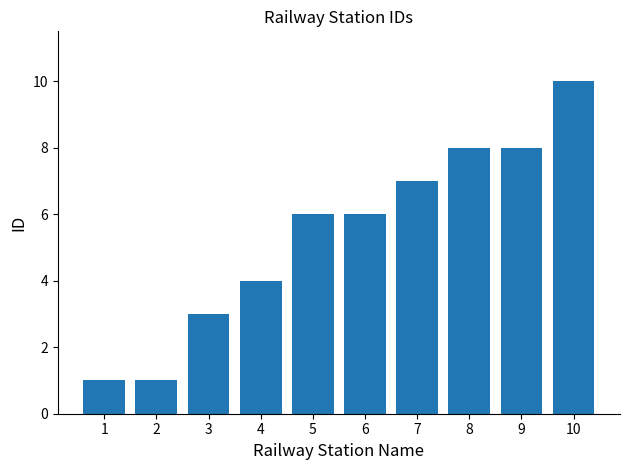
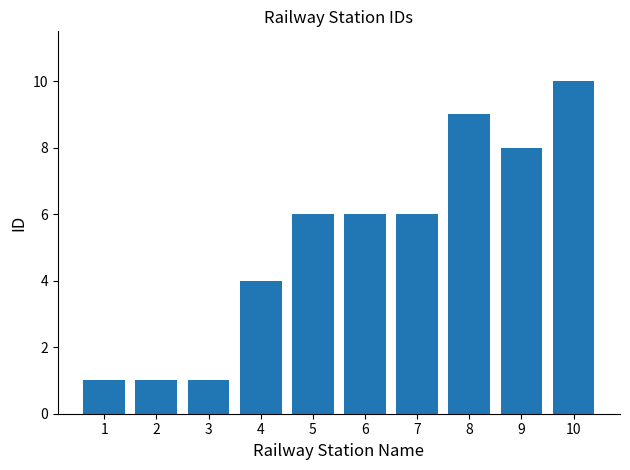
  {
    "1": 1,
    "2": 1,
-   "3": 3,
+   "3": 1,
    "4": 4,
    "5": 6,
    "6": 6,
-   "7": 7,
-   "8": 8,
+   "7": 6,
+   "8": 9,
    "9": 8,
    "10": 10
  }
